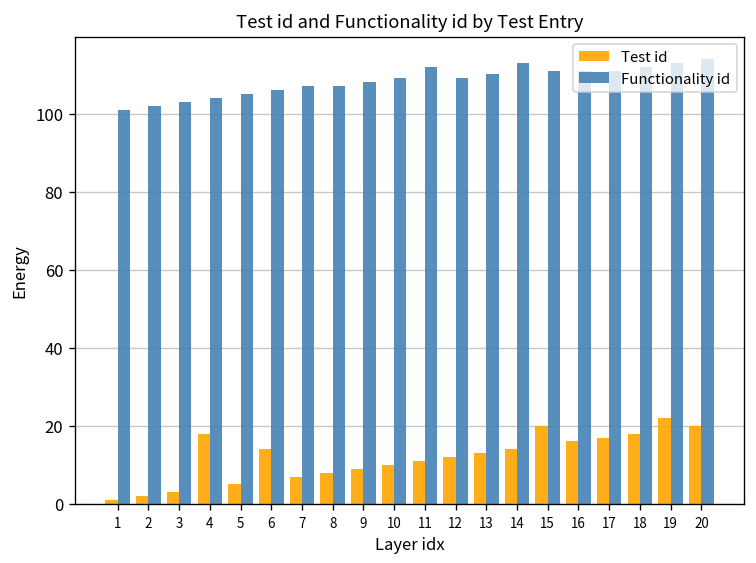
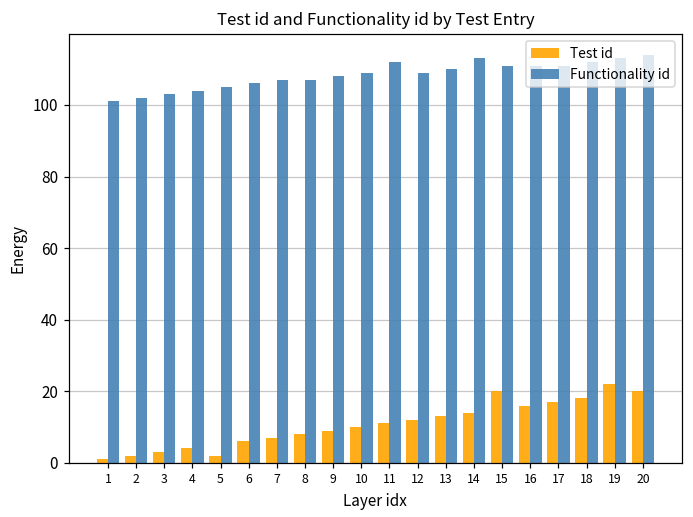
  {
    "Test id": {
      "1": 1,
      "2": 2,
      "3": 3,
-     "4": 18,
-     "5": 5,
-     "6": 14,
+     "4": 4,
+     "5": 2,
+     "6": 6,
      "7": 7,
      "8": 8,
      "9": 9,
      "10": 10,
      "11": 11,
      "12": 12,
      "13": 13,
      "14": 14,
      "15": 20,
      "16": 16,
      "17": 17,
      "18": 18,
      "19": 22,
      "20": 20
    },
    "Functionality id": {
      "1": 101,
      "2": 102,
      "3": 103,
      "4": 104,
      "5": 105,
      "6": 106,
      "7": 107,
      "8": 107,
      "9": 108,
      "10": 109,
      "11": 112,
      "12": 109,
      "13": 110,
      "14": 113,
      "15": 111
    }
  }
